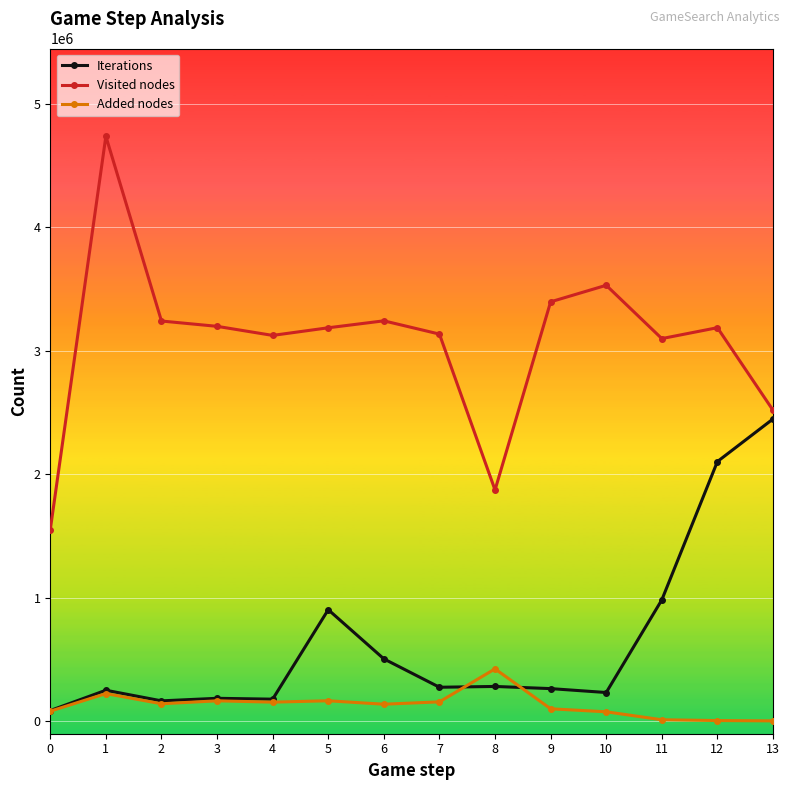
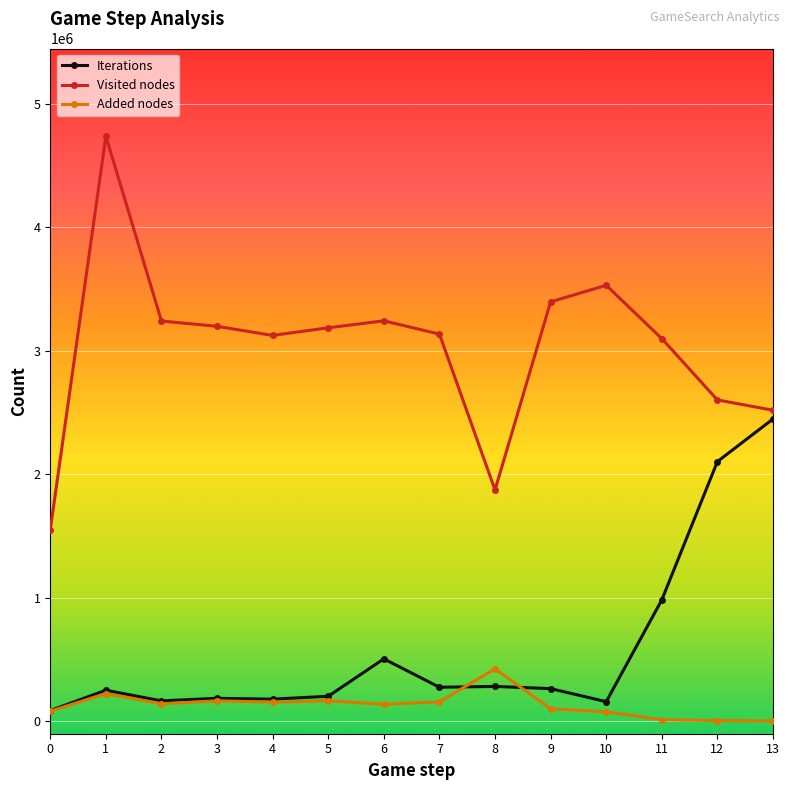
  {
    "Iterations": {
      "1": 250000,
      "2": 170000,
      "4": 180000,
-     "5": 900000,
+     "5": 200000,
      "6": 510000,
      "7": 280000,
      "8": 280000,
      "9": 270000,
-     "10": 230000,
+     "10": 160000,
      "11": 980000,
      "12": 2100000,
      "13": 2450000
    },
    "Visited nodes": {
      "0": 1550000,
      "1": 4730000,
      "2": 3240000,
      "3": 3200000,
      "4": 3120000,
      "5": 3190000,
      "6": 3240000,
      "7": 3130000,
      "8": 1870000,
      "9": 3400000,
      "10": 3530000,
      "11": 3100000,
-     "12": 3190000,
+     "12": 2600000,
      "13": 2520000
    },
    "Added nodes": {
      "1": 220000,
      "2": 140000,
      "4": 160000,
      "5": 170000,
      "6": 140000,
      "7": 160000,
      "8": 420000,
      "9": 100000,
      "10": 80000,
      "11": 10000,
      "12": 10000,
      "13": 0
    }
  }
